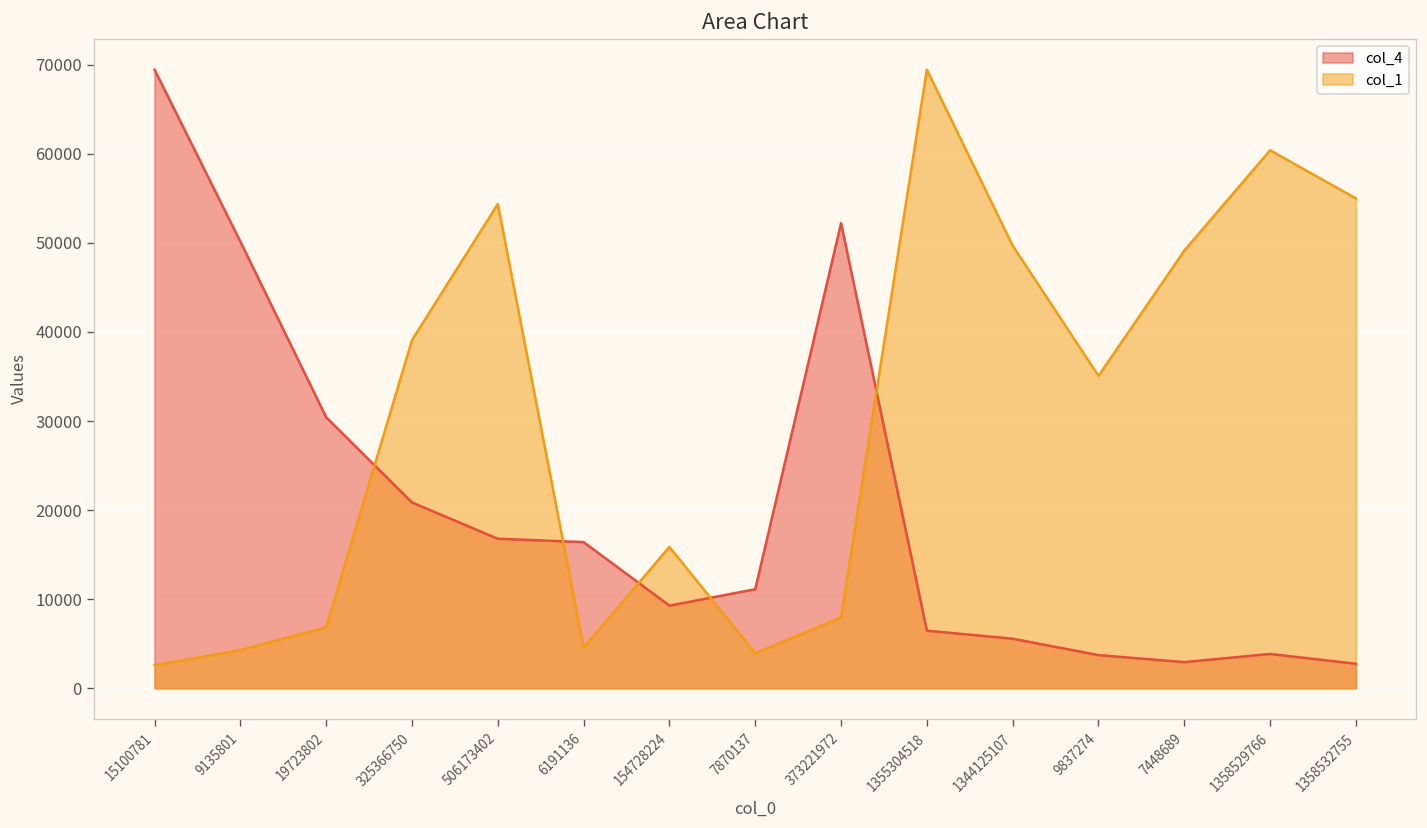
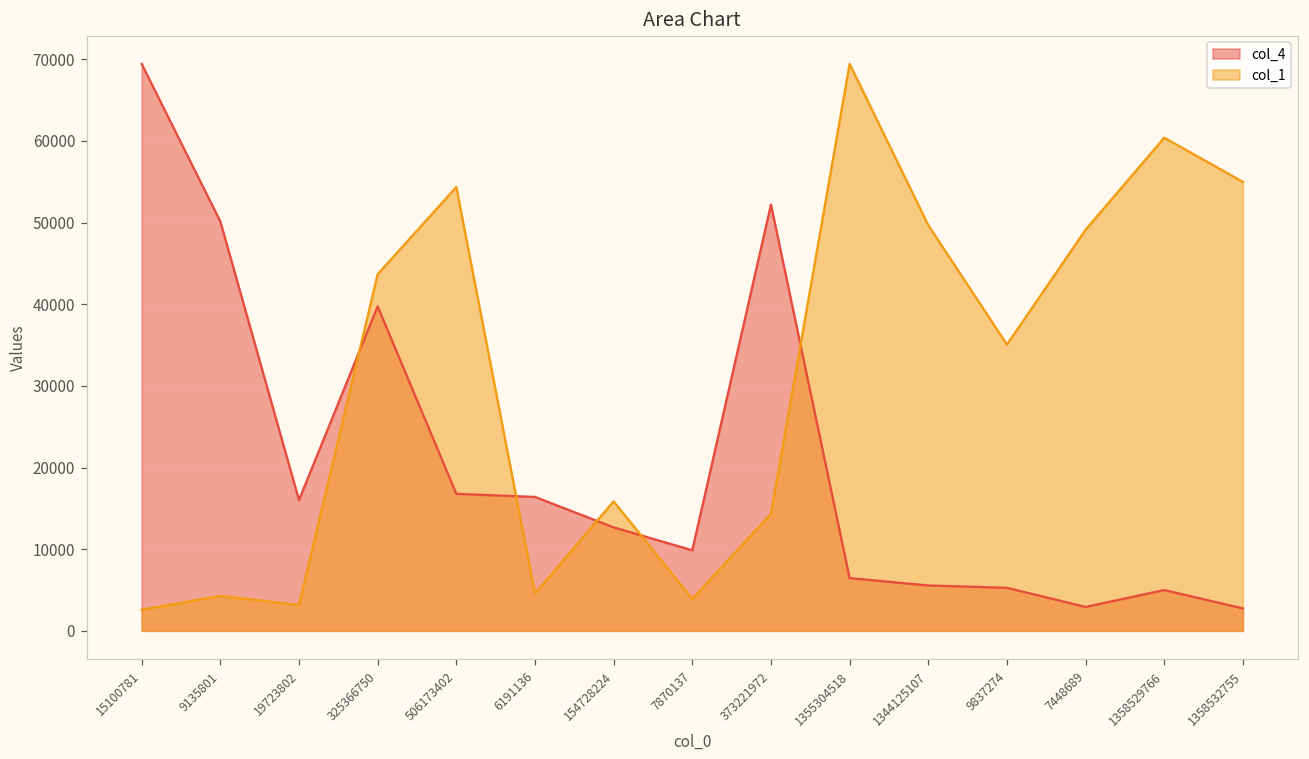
  {
    "col_4": {
      "15100781": 69000,
      "9135801": 50000,
-     "19723802": 30000,
-     "325366750": 21000,
+     "19723802": 16000,
+     "325366750": 40000,
      "506173402": 17000,
      "6191136": 16000,
-     "154728224": 9000,
-     "7870137": 11000,
+     "154728224": 13000,
+     "7870137": 10000,
      "373221972": 52000,
      "1355304518": 6000,
      "1344125107": 6000,
-     "9837274": 4000,
+     "9837274": 5000,
      "7448689": 3000,
-     "1358529766": 4000,
+     "1358529766": 5000,
      "1358532755": 3000
    },
    "col_1": {
      "15100781": 3000,
      "9135801": 4000,
-     "19723802": 7000,
-     "325366750": 39000,
+     "19723802": 3000,
+     "325366750": 44000,
      "506173402": 54000,
      "6191136": 5000,
      "154728224": 16000,
      "7870137": 4000,
-     "373221972": 8000,
+     "373221972": 14000,
      "1355304518": 69000,
      "1344125107": 50000,
      "9837274": 35000,
      "7448689": 49000,
      "1358529766": 60000,
      "1358532755": 55000
    }
  }
